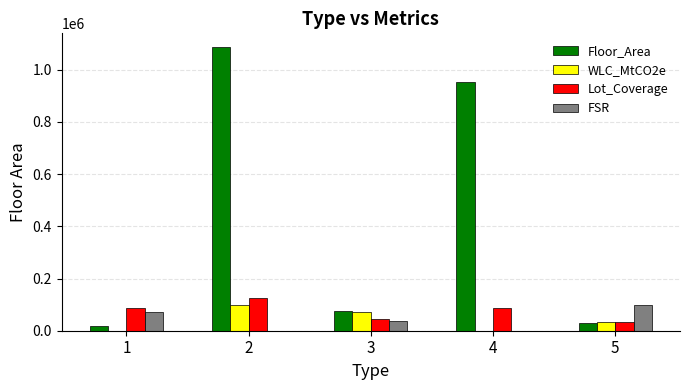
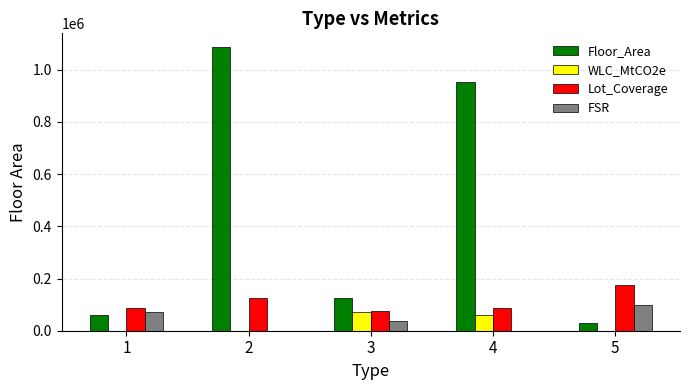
  {
    "Floor_Area": {
-     "1": 20000,
+     "1": 60000,
      "2": 1080000,
-     "3": 70000,
+     "3": 130000,
      "4": 950000,
      "5": 30000
    },
    "WLC_MtCO2e": {
-     "2": 100000,
+     "2": 0,
      "3": 70000,
-     "4": 0,
-     "5": 30000
+     "4": 60000,
+     "5": 0
    },
    "Lot_Coverage": {
      "1": 90000,
      "2": 130000,
-     "3": 50000,
+     "3": 80000,
      "4": 90000,
-     "5": 30000
+     "5": 180000
    },
    "FSR": {
      "1": 70000,
      "3": 40000,
      "5": 100000
    }
  }
